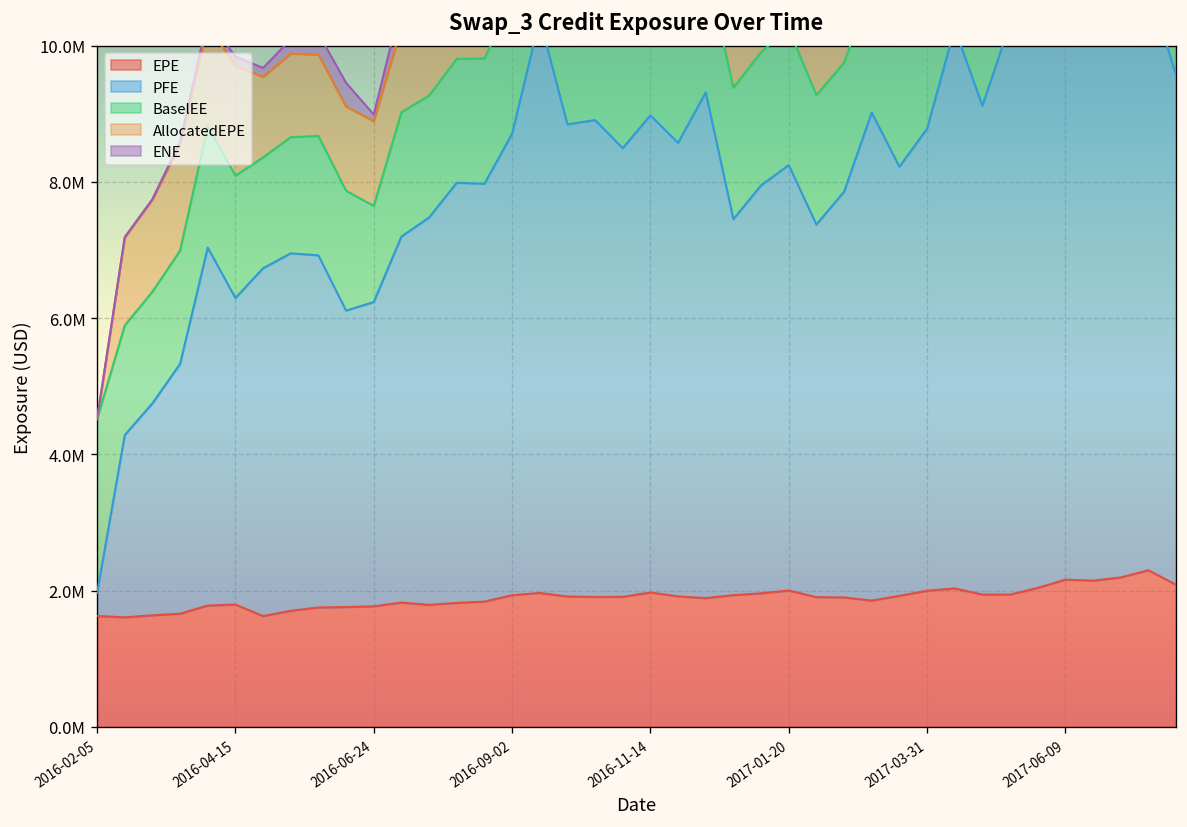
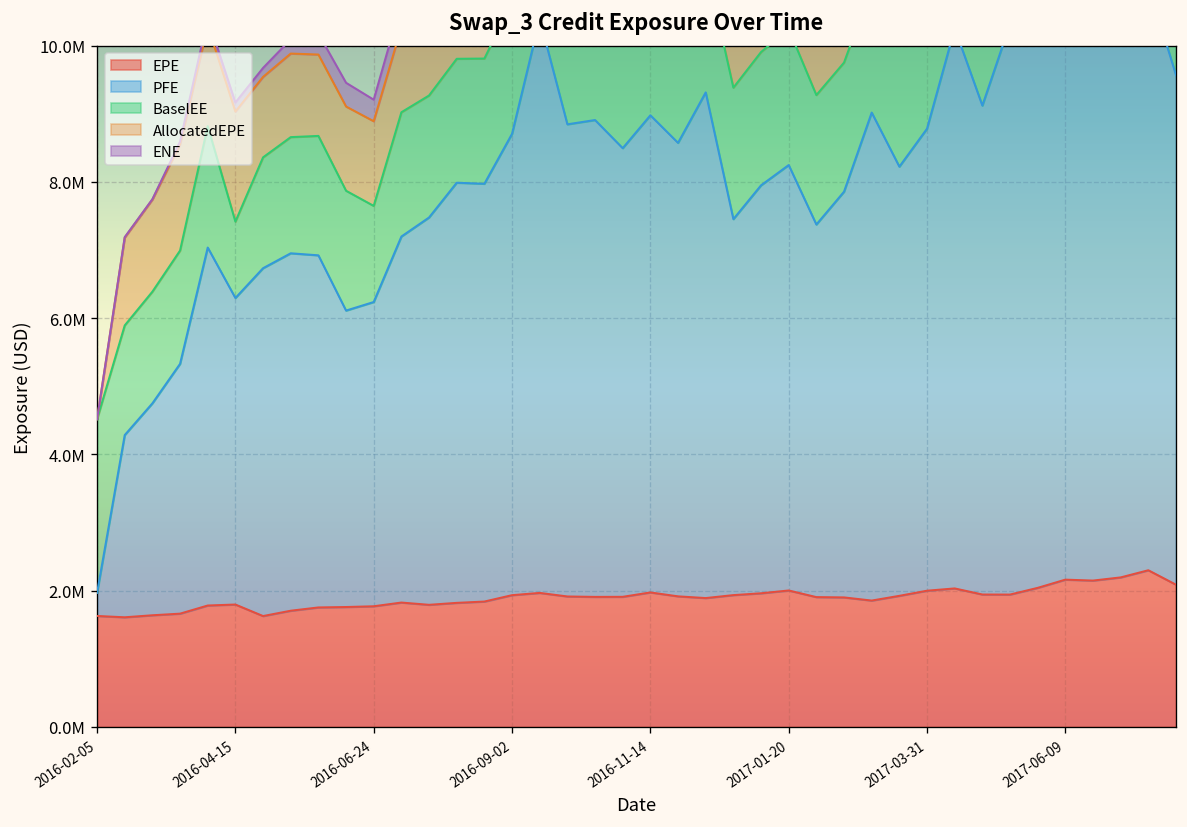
  {
    "PFE": {
      "2016-02-05": 300000,
      "2016-04-15": 4500000,
      "2016-06-24": 4500000,
      "2016-09-02": 6800000,
      "2016-11-14": 7000000,
      "2017-01-20": 6200000,
      "2017-03-31": 6800000
    },
    "BaselEE": {
-     "2016-04-15": 1800000,
+     "2016-04-15": 1100000,
      "2016-06-24": 1400000
    },
    "ENE": {
-     "2016-06-24": 100000
+     "2016-06-24": 300000
    }
  }
